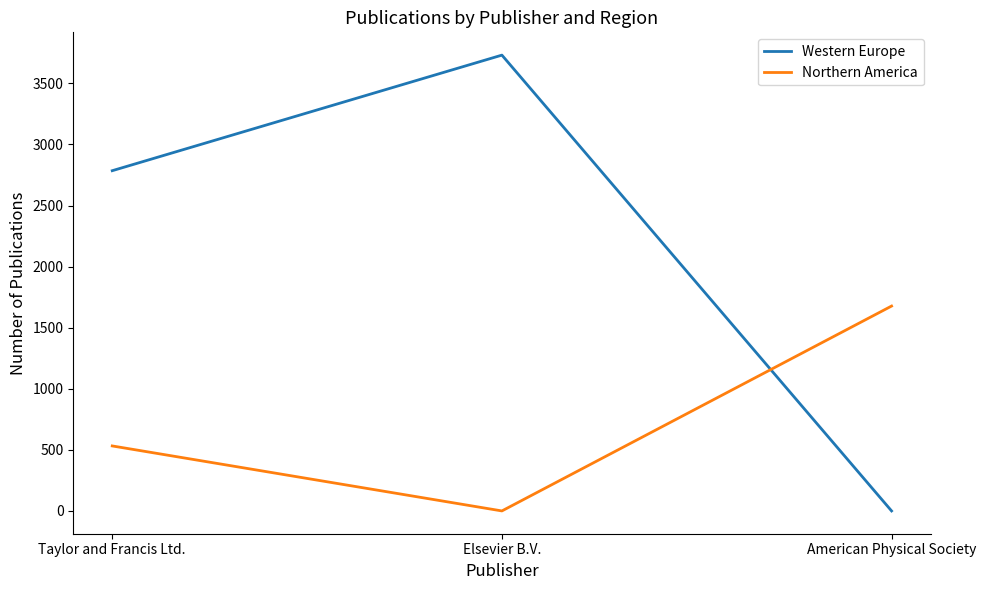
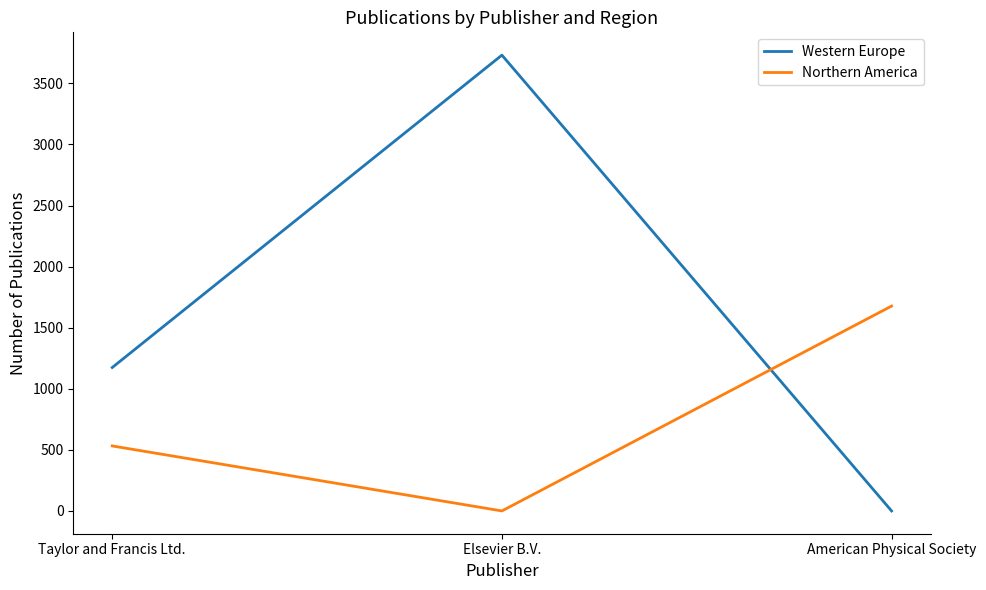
  {
    "Western Europe": {
-     "Taylor and Francis Ltd.": 2790,
+     "Taylor and Francis Ltd.": 1170,
      "Elsevier B.V.": 3730,
      "American Physical Society": 0
    },
    "Northern America": {
      "Taylor and Francis Ltd.": 530,
      "Elsevier B.V.": 0,
      "American Physical Society": 1680
    }
  }
